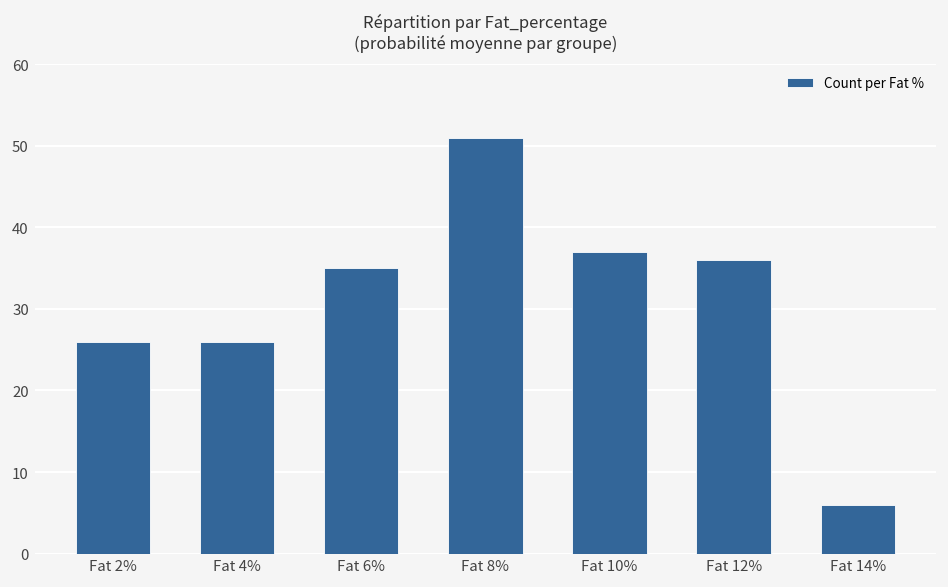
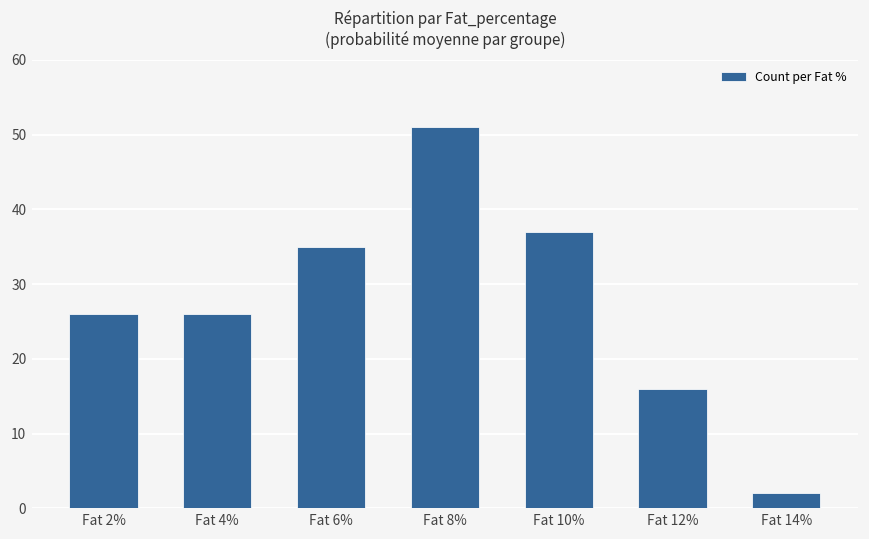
  {
    "Fat 2%": 26,
    "Fat 4%": 26,
    "Fat 6%": 35,
    "Fat 8%": 51,
    "Fat 10%": 37,
-   "Fat 12%": 36,
-   "Fat 14%": 6
+   "Fat 12%": 16,
+   "Fat 14%": 2
  }
